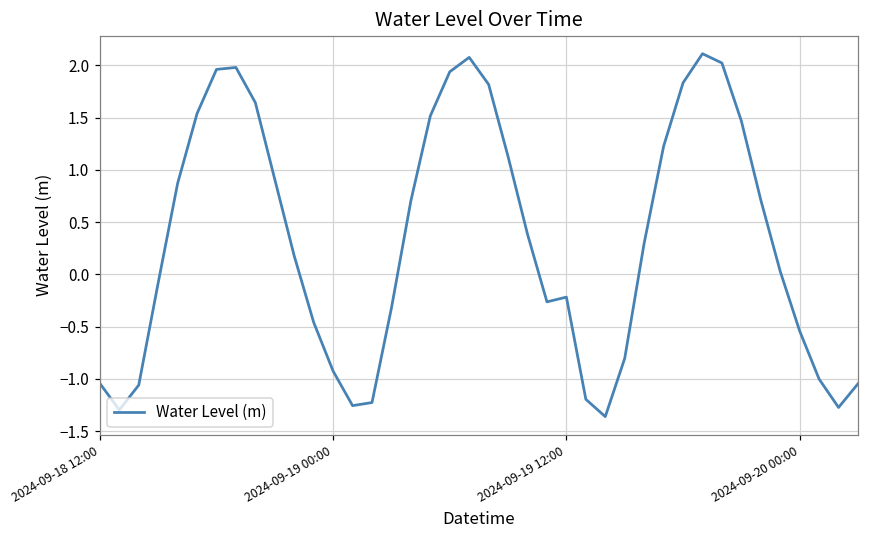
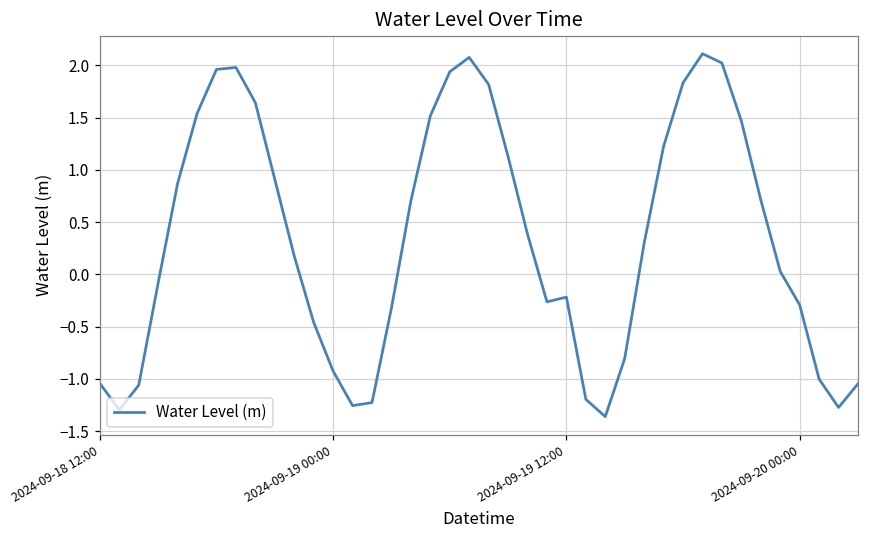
  {
    "2024-09-18 12:00": -1.0,
    "2024-09-19 00:00": -0.9,
    "2024-09-19 12:00": -0.2,
-   "2024-09-20 00:00": -0.5
+   "2024-09-20 00:00": -0.3
  }
